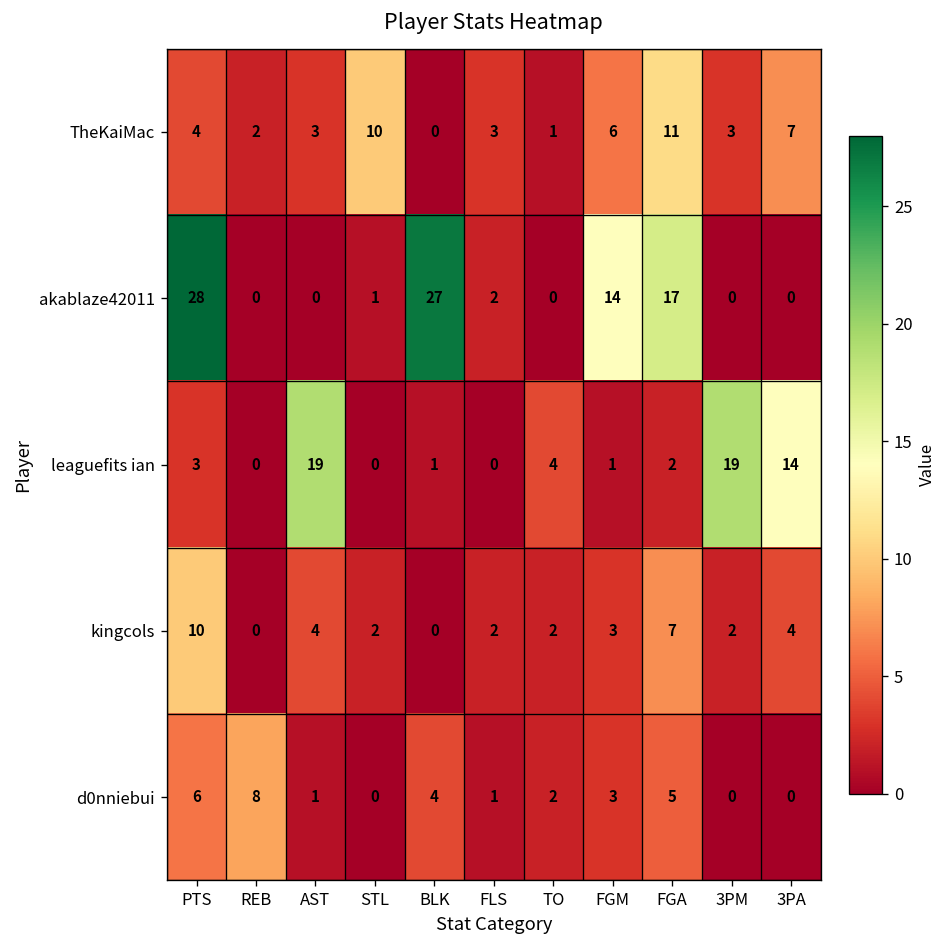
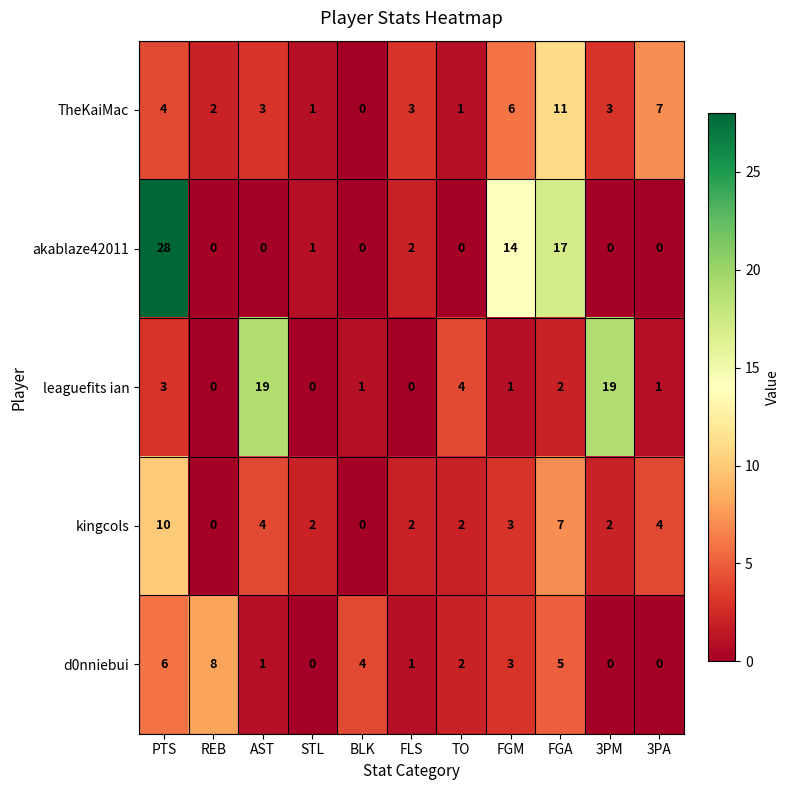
  {
    "TheKaiMac": {
      "PTS": 4,
      "REB": 2,
      "AST": 3,
-     "STL": 10,
+     "STL": 1,
      "BLK": 0,
      "FLS": 3,
      "TO": 1,
      "FGM": 6,
      "FGA": 11,
      "3PM": 3,
      "3PA": 7
    },
    "akablaze42011": {
      "PTS": 28,
      "REB": 0,
      "AST": 0,
      "STL": 1,
-     "BLK": 27,
+     "BLK": 0,
      "FLS": 2,
      "TO": 0,
      "FGM": 14,
      "FGA": 17,
      "3PM": 0,
      "3PA": 0
    },
    "leaguefits ian": {
      "PTS": 3,
      "REB": 0,
      "AST": 19,
      "STL": 0,
      "BLK": 1,
      "FLS": 0,
      "TO": 4,
      "FGM": 1,
      "FGA": 2,
      "3PM": 19,
-     "3PA": 14
+     "3PA": 1
    },
    "kingcols": {
      "PTS": 10,
      "REB": 0,
      "AST": 4,
      "STL": 2,
      "BLK": 0,
      "FLS": 2,
      "TO": 2,
      "FGM": 3,
      "FGA": 7,
      "3PM": 2,
      "3PA": 4
    },
    "d0nniebui": {
      "PTS": 6,
      "REB": 8,
      "AST": 1,
      "STL": 0,
      "BLK": 4,
      "FLS": 1,
      "TO": 2,
      "FGM": 3,
      "FGA": 5,
      "3PM": 0,
      "3PA": 0
    }
  }
